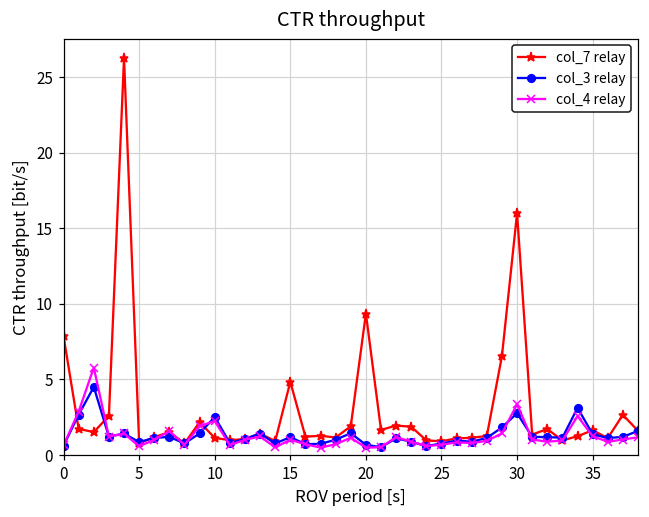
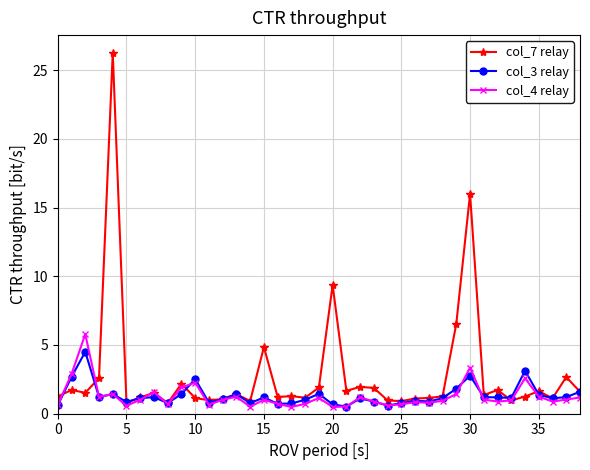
  {
    "col_7 relay": {
-     "0": 7.9,
+     "0": 1.3,
      "10": 1.1,
      "15": 4.8,
      "20": 9.4,
      "30": 16.0,
      "35": 1.6
    },
    "col_3 relay": {
      "10": 2.5,
      "30": 2.8
    },
    "col_4 relay": {
      "5": 0.6,
      "10": 2.3,
      "30": 3.4
    }
  }
